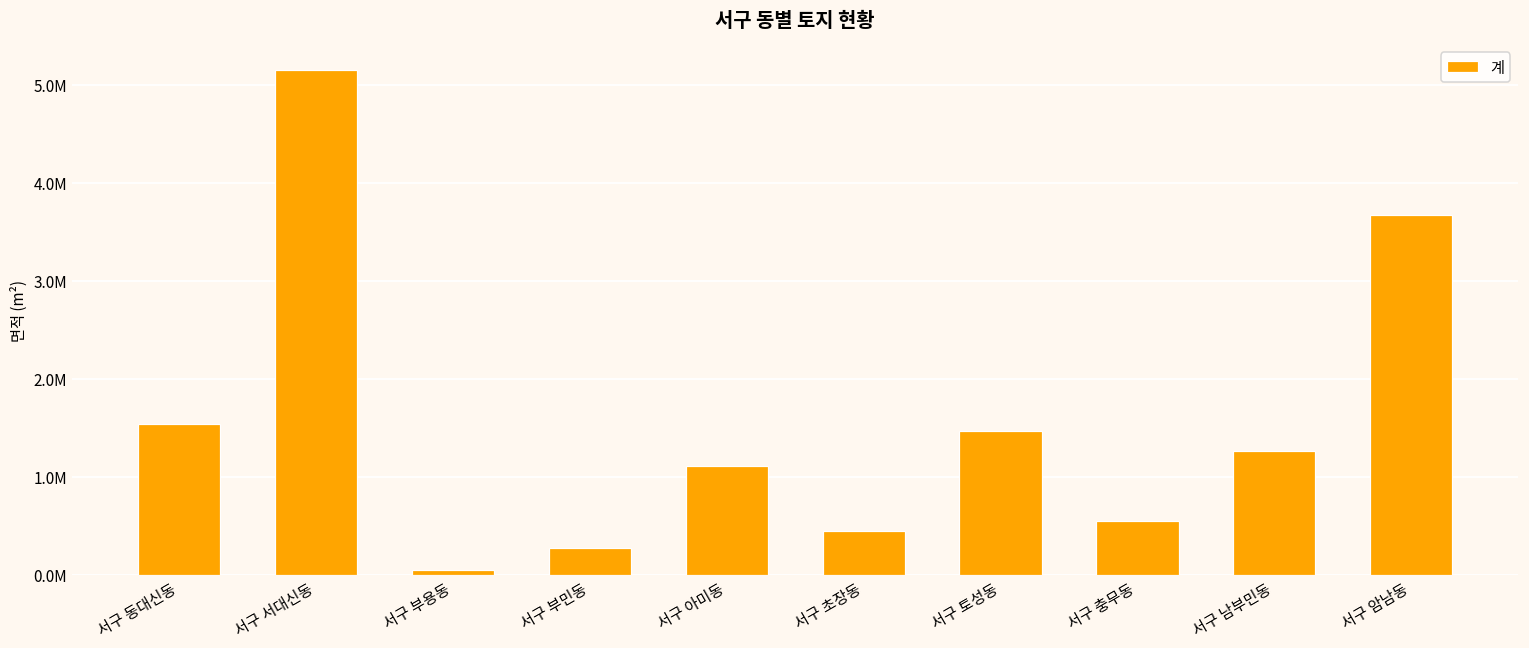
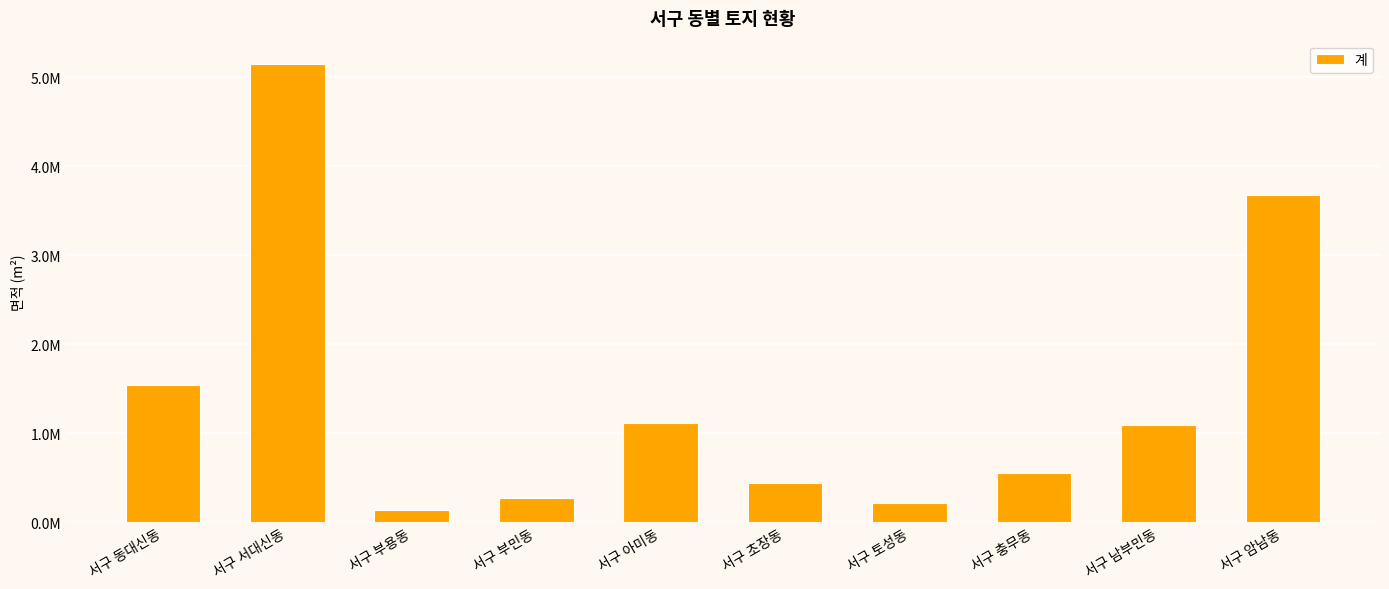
  {
    "서구 동대신동": 1500000,
    "서구 서대신동": 5200000,
-   "서구 부용동": 0,
+   "서구 부용동": 100000,
    "서구 부민동": 300000,
    "서구 아미동": 1100000,
    "서구 초장동": 400000,
-   "서구 토성동": 1500000,
+   "서구 토성동": 200000,
    "서구 충무동": 500000,
-   "서구 남부민동": 1300000,
+   "서구 남부민동": 1100000,
    "서구 암남동": 3700000
  }
